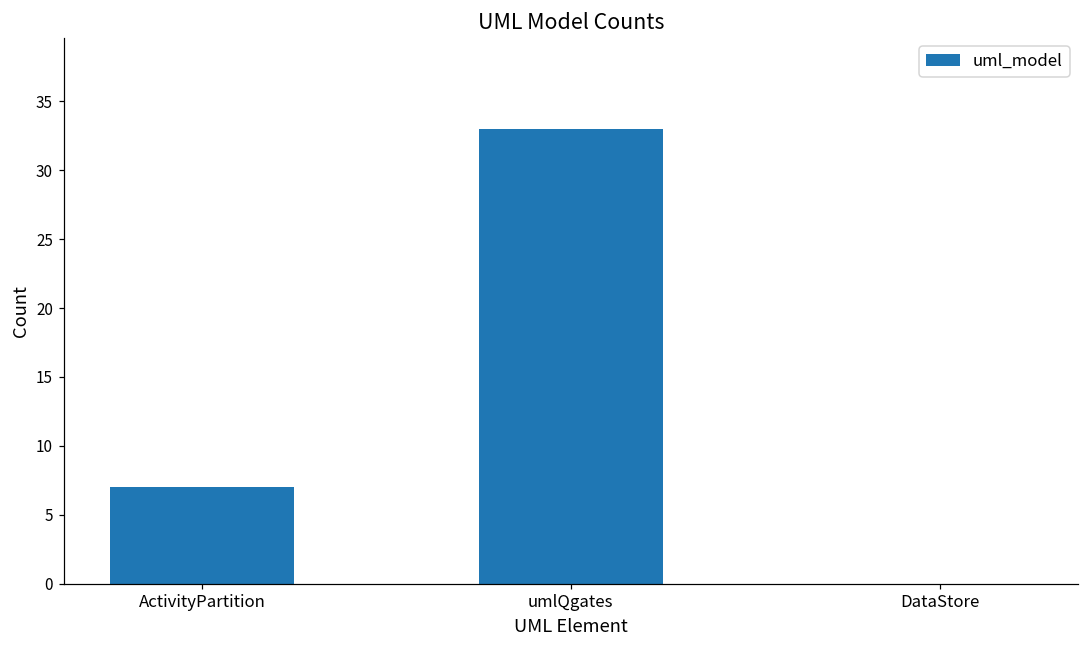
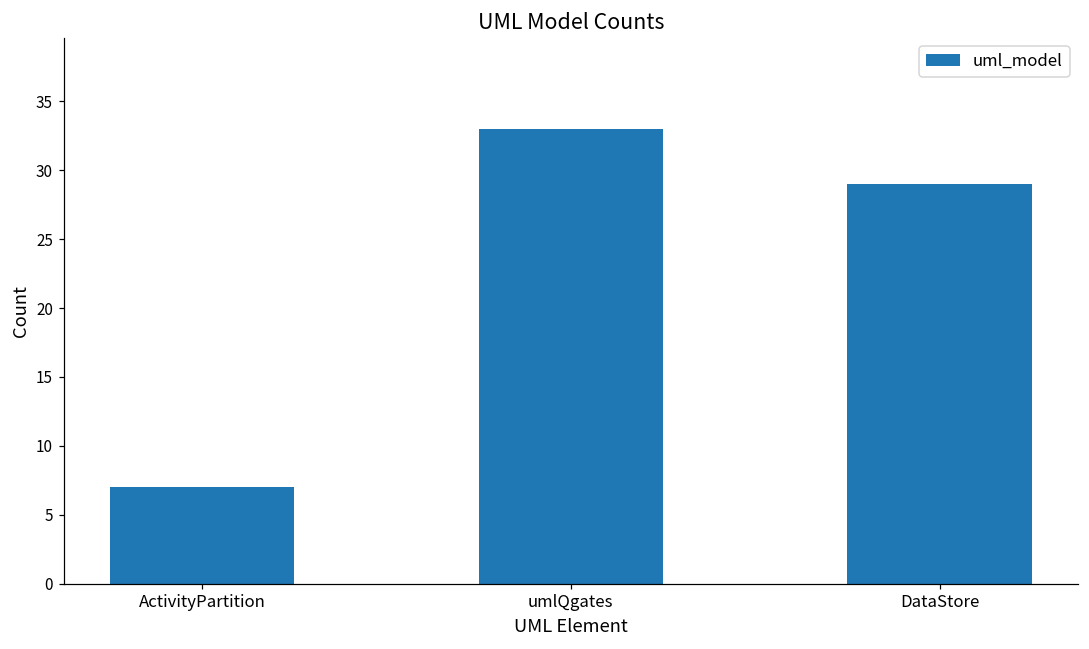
  {
    "ActivityPartition": 7,
    "umlQgates": 33,
-   "DataStore": 0
+   "DataStore": 29
  }
